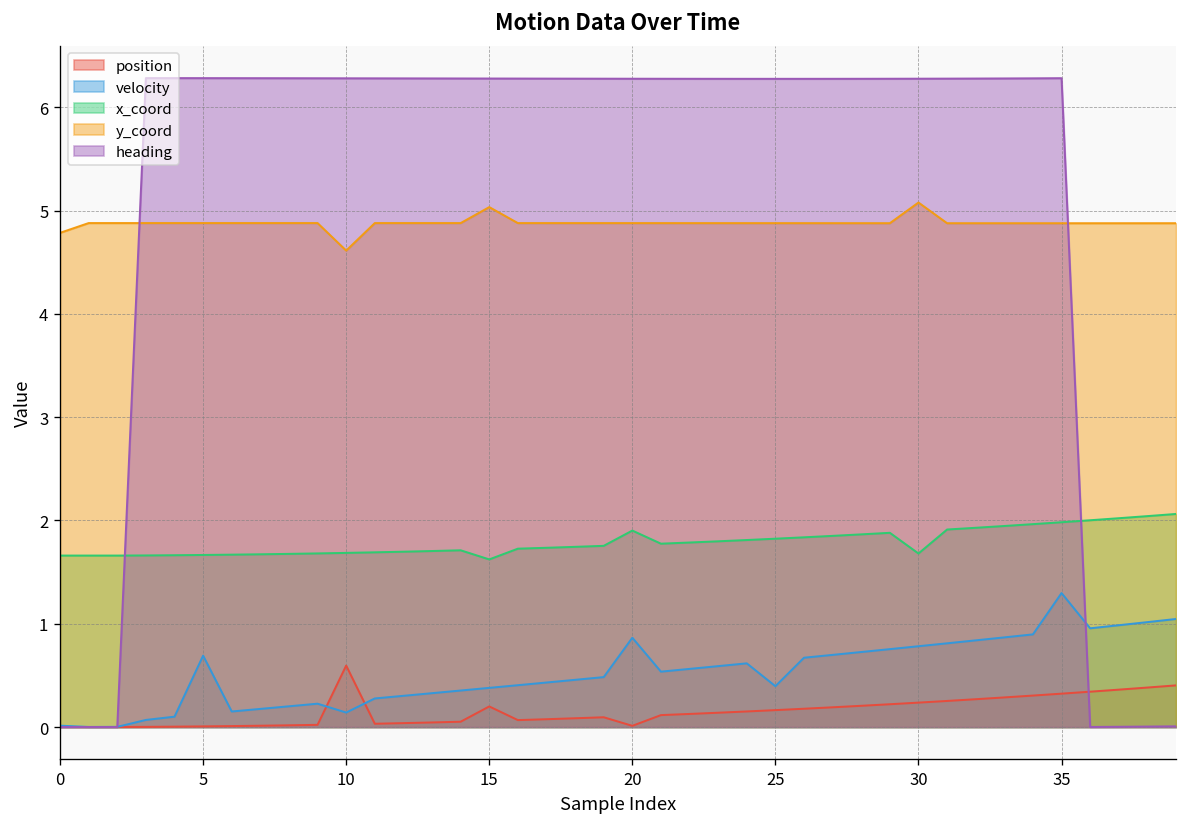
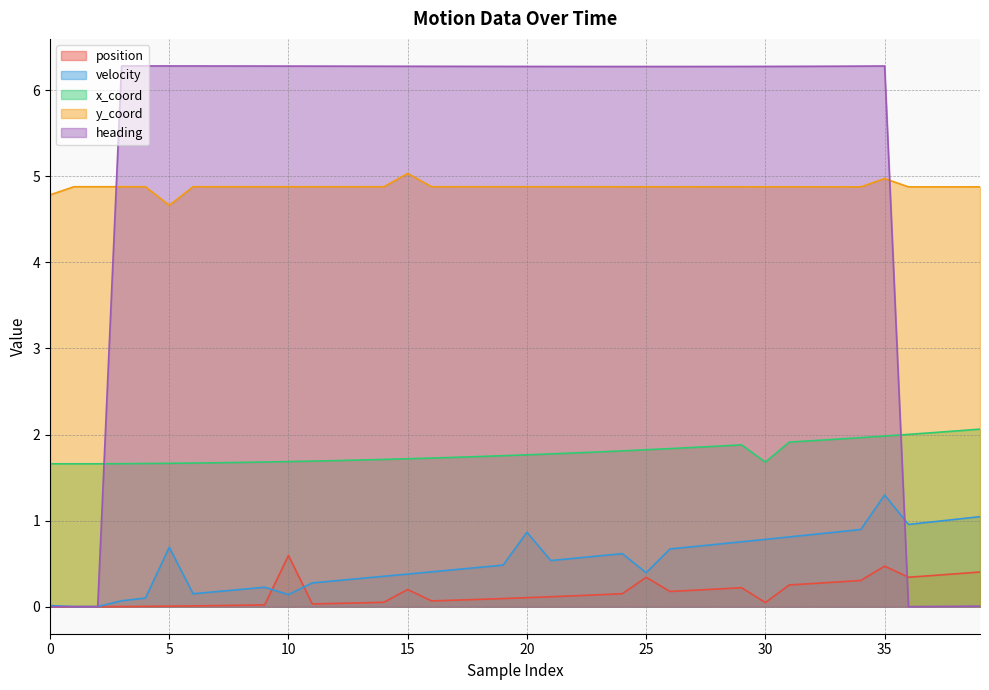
  {
    "position": {
      "5": 0.0,
      "10": 0.6,
      "15": 0.2,
-     "20": 0.0,
-     "25": 0.2,
-     "30": 0.2,
-     "35": 0.3
+     "20": 0.1,
+     "25": 0.3,
+     "30": 0.0,
+     "35": 0.5
    },
    "velocity": {
      "5": 0.7,
      "10": 0.1,
      "15": 0.4,
      "20": 0.9,
      "25": 0.4,
      "30": 0.8,
      "35": 1.3
    },
    "x_coord": {
      "0": 1.7,
      "5": 1.7,
      "10": 1.7,
-     "15": 1.6,
-     "20": 1.9,
+     "15": 1.7,
+     "20": 1.8,
      "25": 1.8,
      "30": 1.7,
      "35": 2.0
    },
    "y_coord": {
      "0": 4.8,
-     "5": 4.9,
-     "10": 4.6,
+     "5": 4.7,
+     "10": 4.9,
      "15": 5.0,
      "20": 4.9,
      "25": 4.9,
-     "30": 5.1,
-     "35": 4.9
+     "30": 4.9,
+     "35": 5.0
    },
    "heading": {
      "5": 6.3,
      "10": 6.3,
      "15": 6.3,
      "20": 6.3,
      "25": 6.3,
      "30": 6.3,
      "35": 6.3
    }
  }
